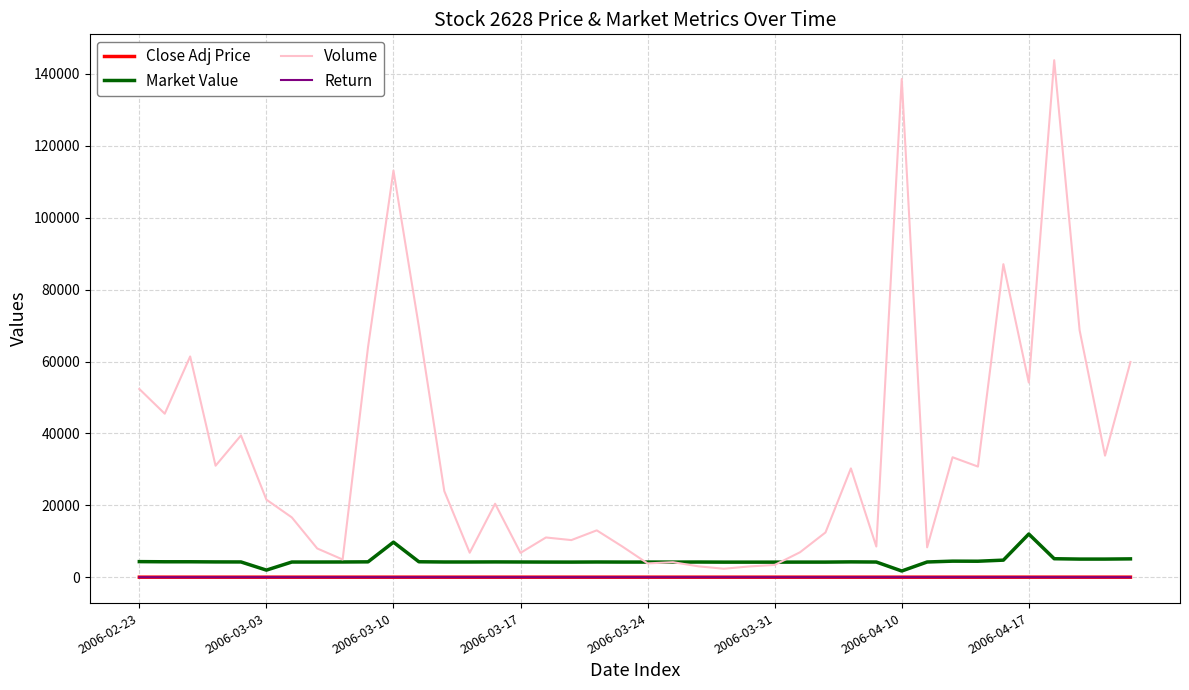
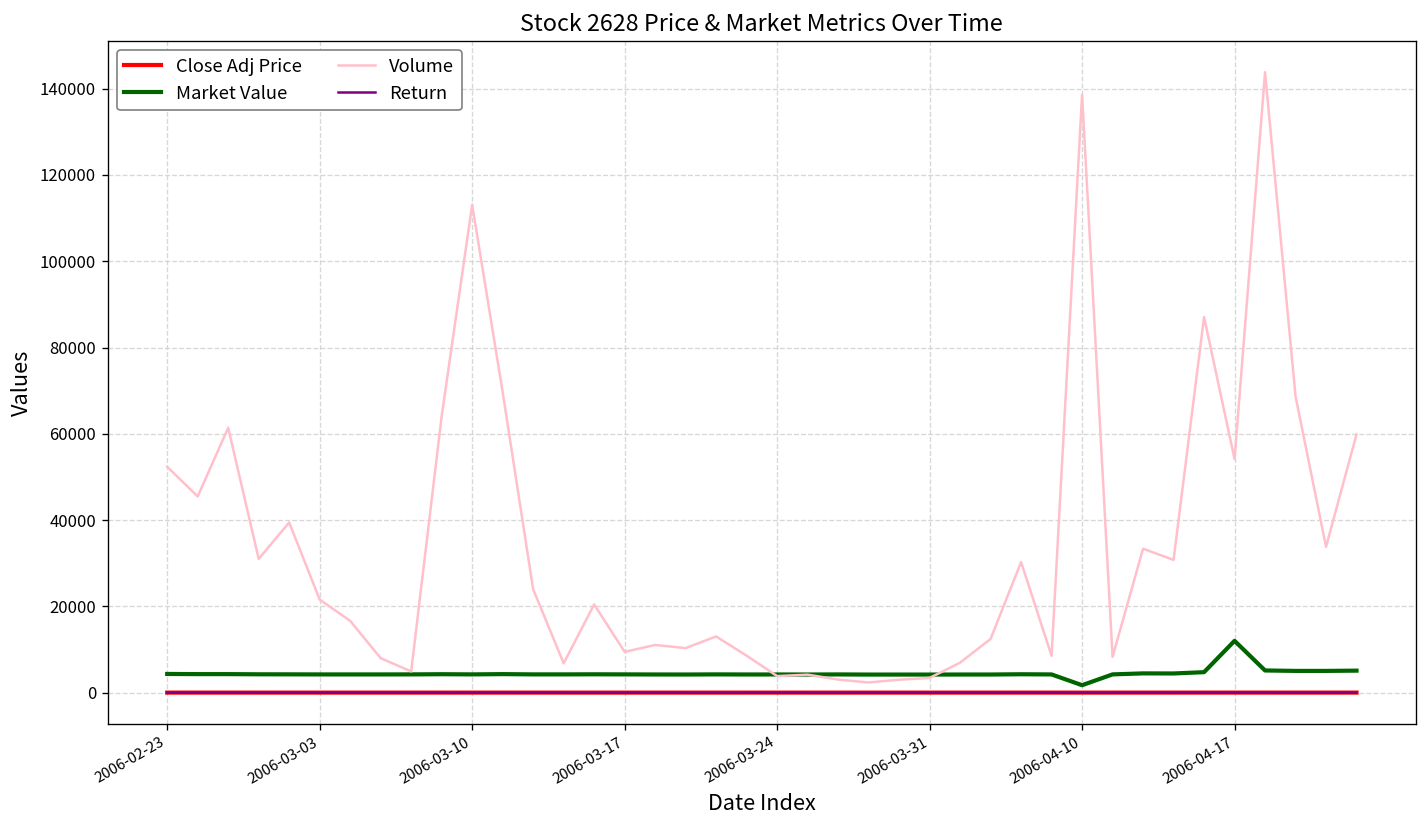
  {
    "Return": {
      "2006-02-23": 0,
      "2006-03-03": 0,
      "2006-03-10": 0,
      "2006-03-17": 0,
      "2006-03-24": 0,
      "2006-03-31": 0,
      "2006-04-10": 0,
      "2006-04-17": 0
    },
    "Market Value": {
      "2006-02-23": 4000,
-     "2006-03-03": 2000,
-     "2006-03-10": 10000,
+     "2006-03-03": 4000,
+     "2006-03-10": 4000,
      "2006-03-17": 4000,
      "2006-03-31": 4000,
      "2006-04-10": 2000,
      "2006-04-17": 12000
    },
    "Volume": {
      "2006-02-23": 52000,
      "2006-03-03": 22000,
      "2006-03-10": 113000,
-     "2006-03-17": 7000,
+     "2006-03-17": 9000,
      "2006-03-31": 3000,
      "2006-04-10": 139000,
      "2006-04-17": 54000
    }
  }
